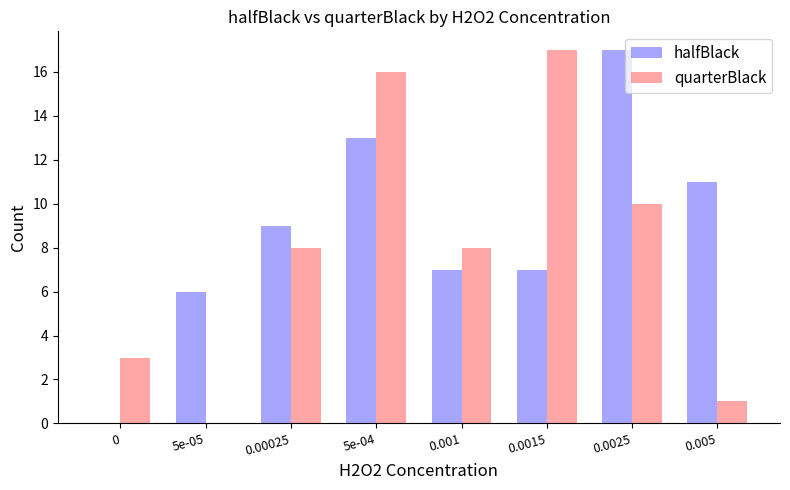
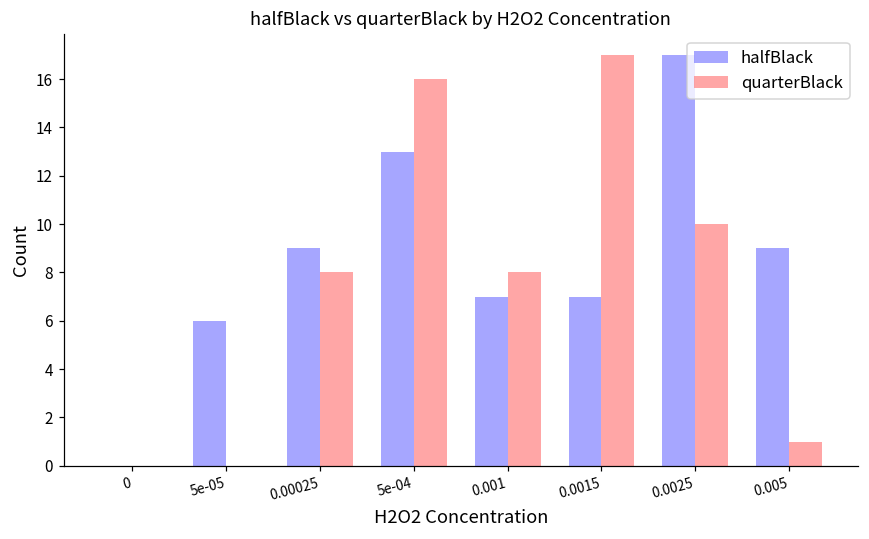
  {
    "halfBlack": {
      "0": 0,
      "5e-05": 6,
      "0.00025": 9,
      "5e-04": 13,
      "0.001": 7,
      "0.0015": 7,
      "0.0025": 17,
-     "0.005": 11
+     "0.005": 9
    },
    "quarterBlack": {
-     "0": 3,
+     "0": 0,
      "5e-05": 0,
      "0.00025": 8,
      "5e-04": 16,
      "0.001": 8,
      "0.0015": 17,
      "0.0025": 10,
      "0.005": 1
    }
  }
